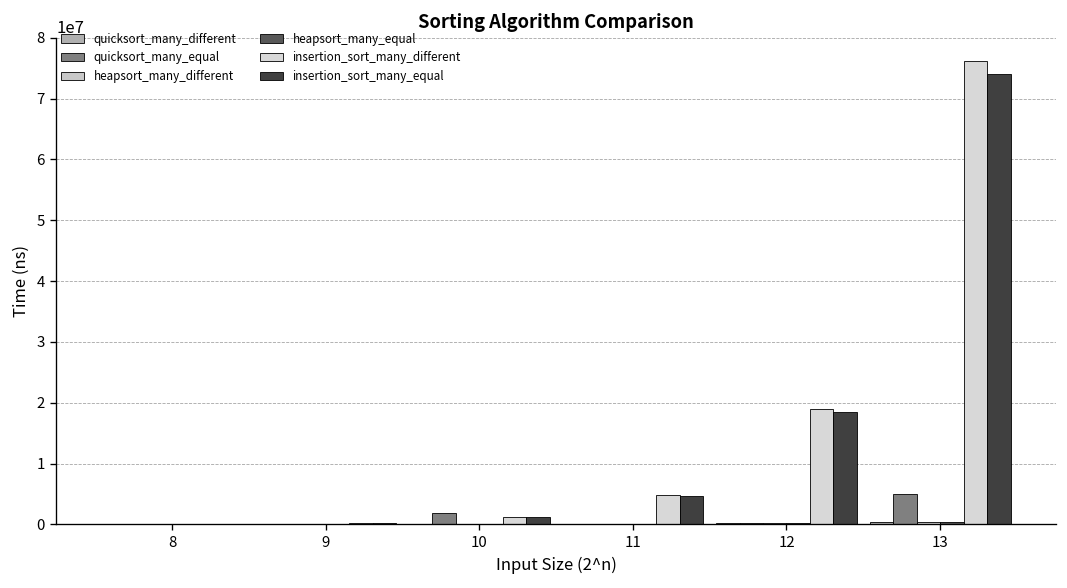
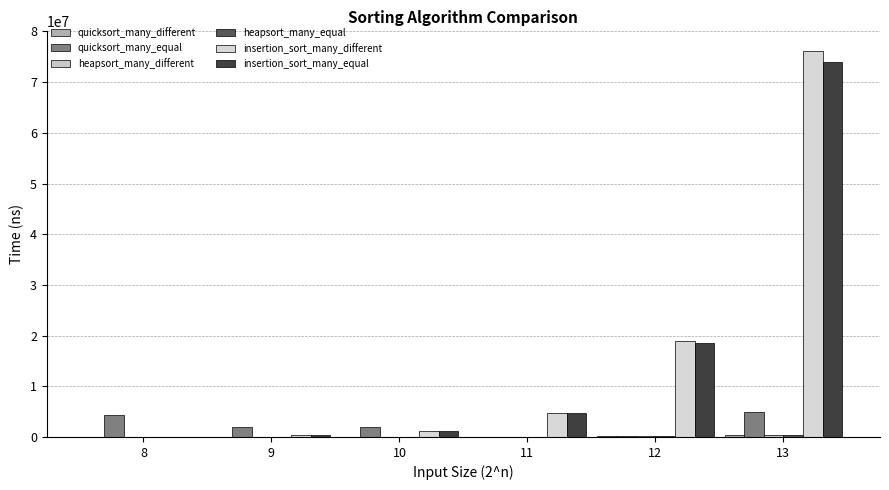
  {
    "quicksort_many_equal": {
-     "8": 0,
-     "9": 0,
+     "8": 4000000,
+     "9": 2000000,
      "10": 2000000,
      "13": 5000000
    }
  }
